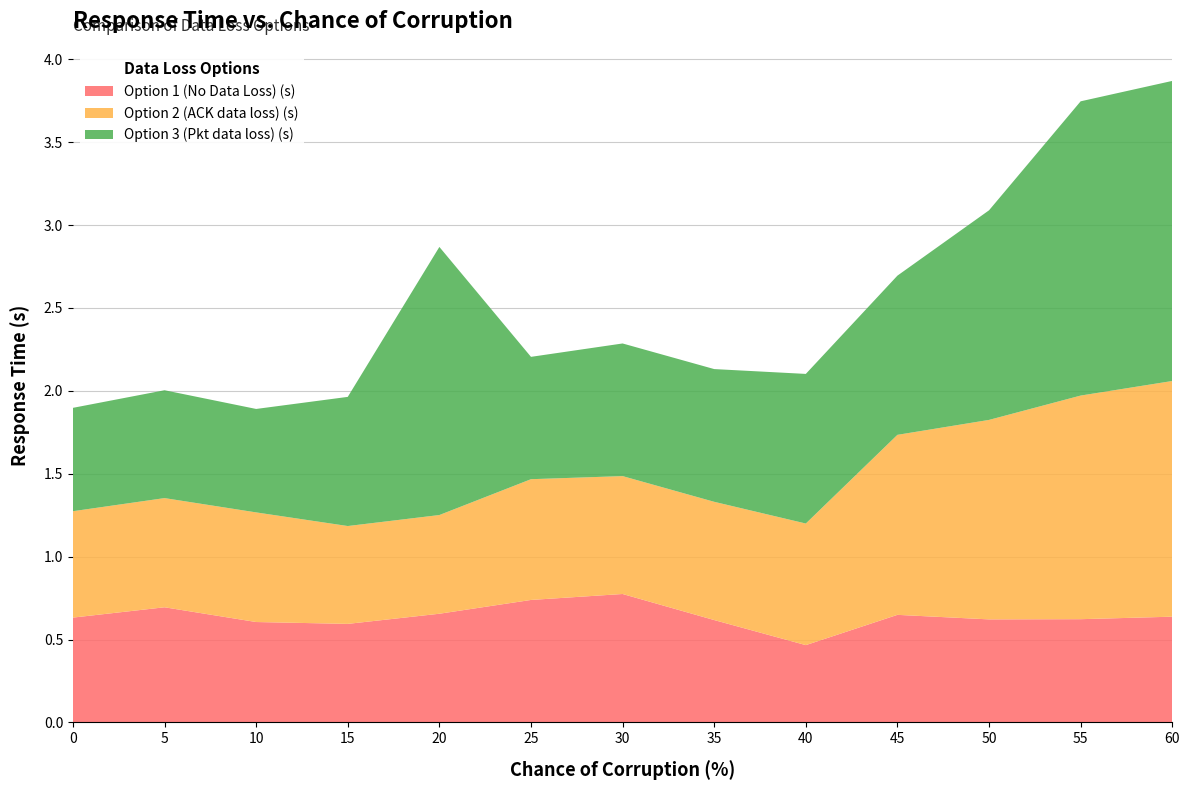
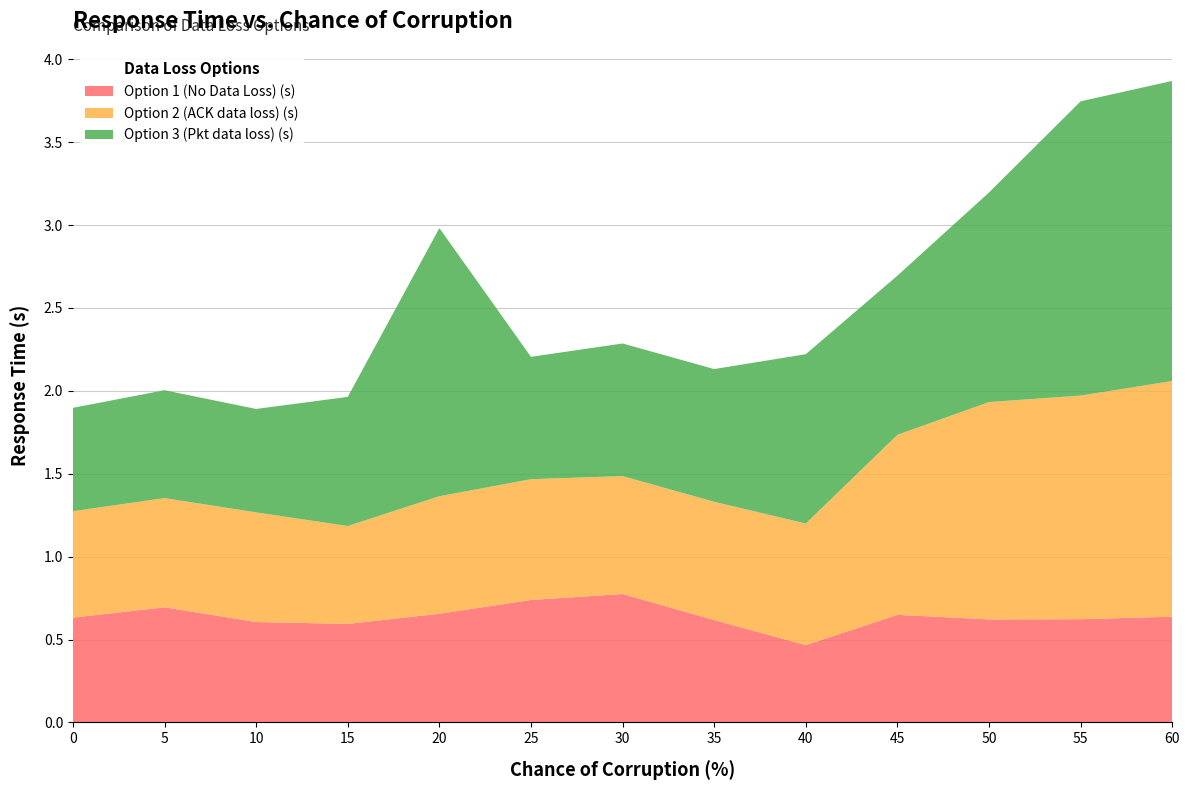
  {
    "Option 1 (No Data Loss) (s)": {
      "0": 0.63,
      "5": 0.69,
      "10": 0.61,
      "15": 0.59,
      "20": 0.66,
      "25": 0.74,
      "30": 0.77,
      "35": 0.62,
      "40": 0.47,
      "45": 0.65,
      "50": 0.62,
      "55": 0.62,
      "60": 0.64
    },
    "Option 2 (ACK data loss) (s)": {
      "0": 0.64,
      "5": 0.66,
      "10": 0.66,
      "15": 0.59,
-     "20": 0.60,
+     "20": 0.71,
      "25": 0.73,
      "30": 0.71,
      "35": 0.71,
      "40": 0.73,
      "45": 1.09,
-     "50": 1.20,
+     "50": 1.31,
      "55": 1.35,
      "60": 1.42
    },
    "Option 3 (Pkt data loss) (s)": {
      "0": 0.62,
      "5": 0.65,
      "10": 0.62,
      "15": 0.78,
      "20": 1.62,
      "25": 0.74,
      "30": 0.80,
      "35": 0.80,
-     "40": 0.90,
+     "40": 1.02,
      "45": 0.96,
      "50": 1.26,
      "55": 1.77,
      "60": 1.81
    }
  }
